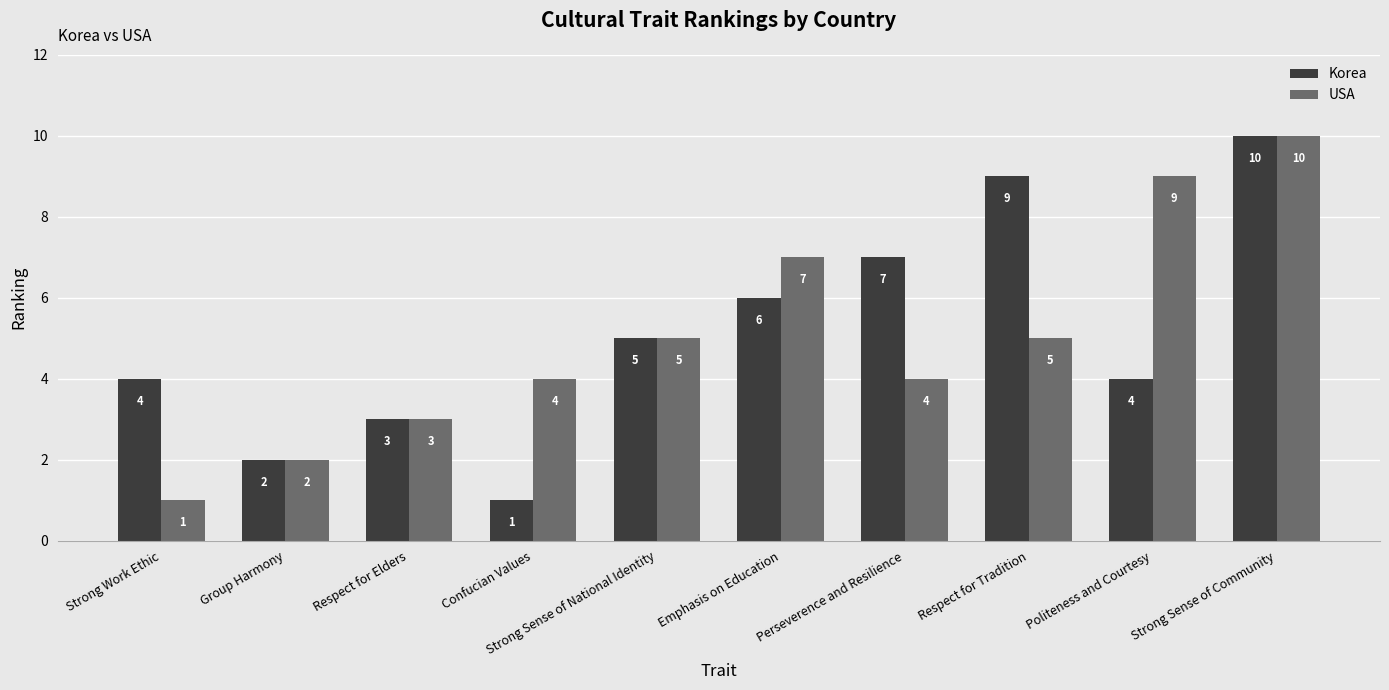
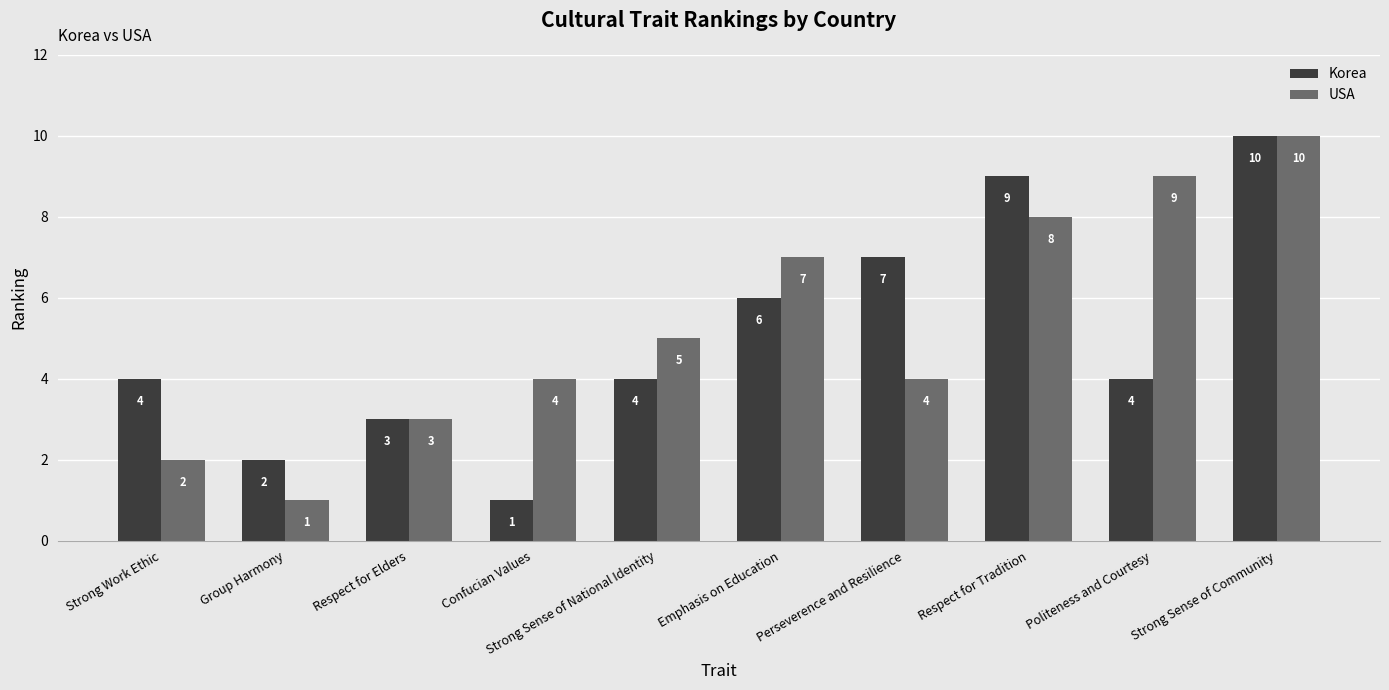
  {
    "Korea": {
      "Strong Work Ethic": 4,
      "Group Harmony": 2,
      "Respect for Elders": 3,
      "Confucian Values": 1,
-     "Strong Sense of National Identity": 5,
+     "Strong Sense of National Identity": 4,
      "Emphasis on Education": 6,
      "Perseverence and Resilience": 7,
      "Respect for Tradition": 9,
      "Politeness and Courtesy": 4,
      "Strong Sense of Community": 10
    },
    "USA": {
-     "Strong Work Ethic": 1,
-     "Group Harmony": 2,
+     "Strong Work Ethic": 2,
+     "Group Harmony": 1,
      "Respect for Elders": 3,
      "Confucian Values": 4,
      "Strong Sense of National Identity": 5,
      "Emphasis on Education": 7,
      "Perseverence and Resilience": 4,
-     "Respect for Tradition": 5,
+     "Respect for Tradition": 8,
      "Politeness and Courtesy": 9,
      "Strong Sense of Community": 10
    }
  }
